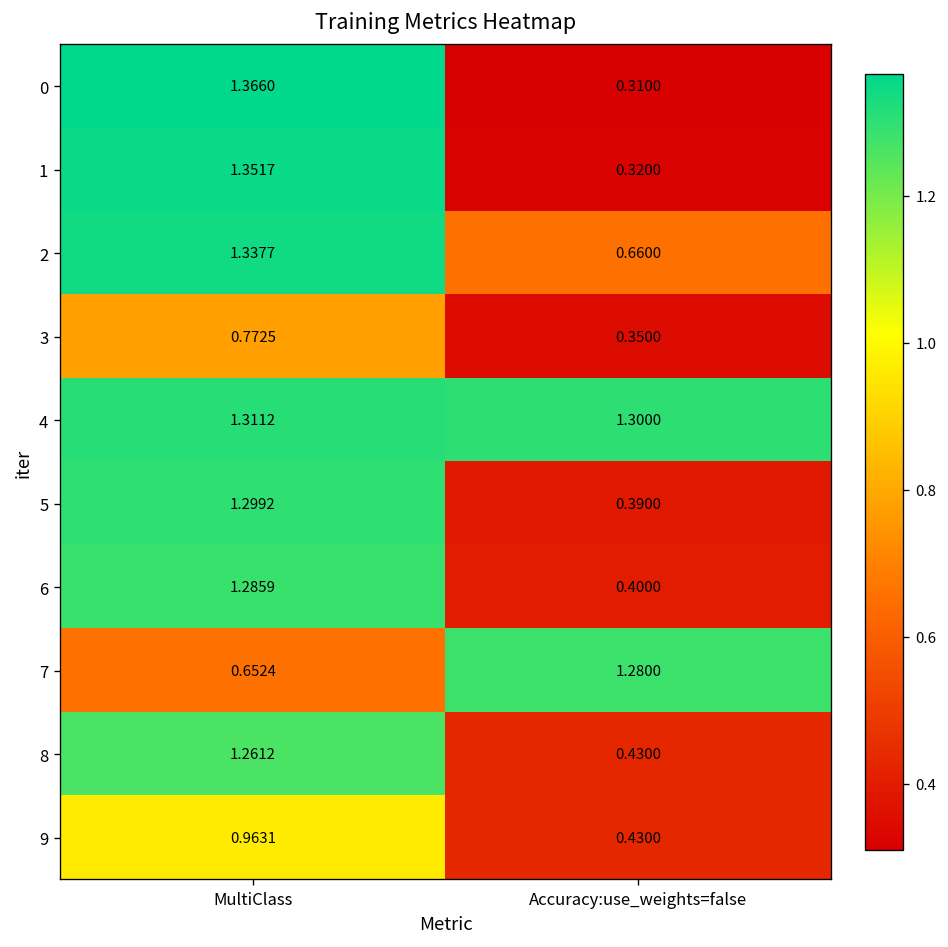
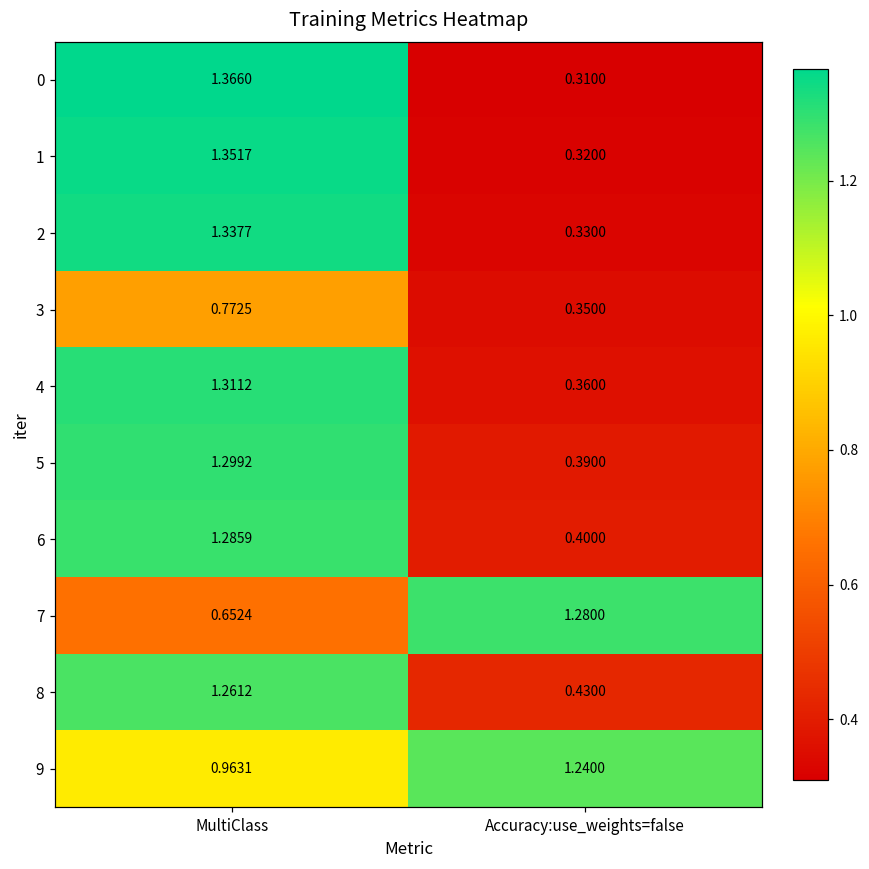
  {
    "0": {
      "MultiClass": 1.3660,
      "Accuracy:use_weights=false": 0.3100
    },
    "1": {
      "MultiClass": 1.3517,
      "Accuracy:use_weights=false": 0.3200
    },
    "2": {
      "MultiClass": 1.3377,
-     "Accuracy:use_weights=false": 0.6600
+     "Accuracy:use_weights=false": 0.3300
    },
    "3": {
      "MultiClass": 0.7725,
      "Accuracy:use_weights=false": 0.3500
    },
    "4": {
      "MultiClass": 1.3112,
-     "Accuracy:use_weights=false": 1.3000
+     "Accuracy:use_weights=false": 0.3600
    },
    "5": {
      "MultiClass": 1.2992,
      "Accuracy:use_weights=false": 0.3900
    },
    "6": {
      "MultiClass": 1.2859,
      "Accuracy:use_weights=false": 0.4000
    },
    "7": {
      "MultiClass": 0.6524,
      "Accuracy:use_weights=false": 1.2800
    },
    "8": {
      "MultiClass": 1.2612,
      "Accuracy:use_weights=false": 0.4300
    },
    "9": {
      "MultiClass": 0.9631,
-     "Accuracy:use_weights=false": 0.4300
+     "Accuracy:use_weights=false": 1.2400
    }
  }
